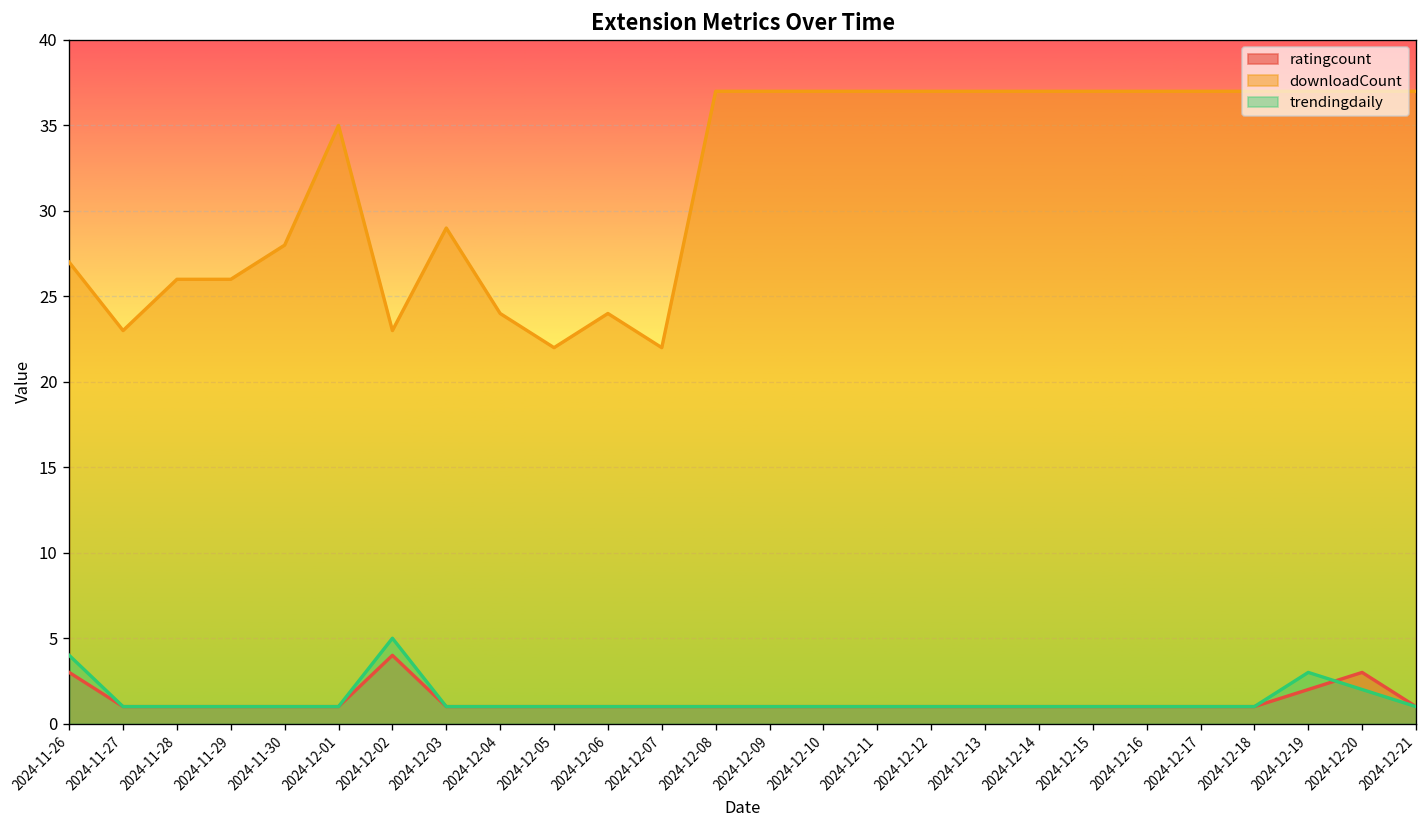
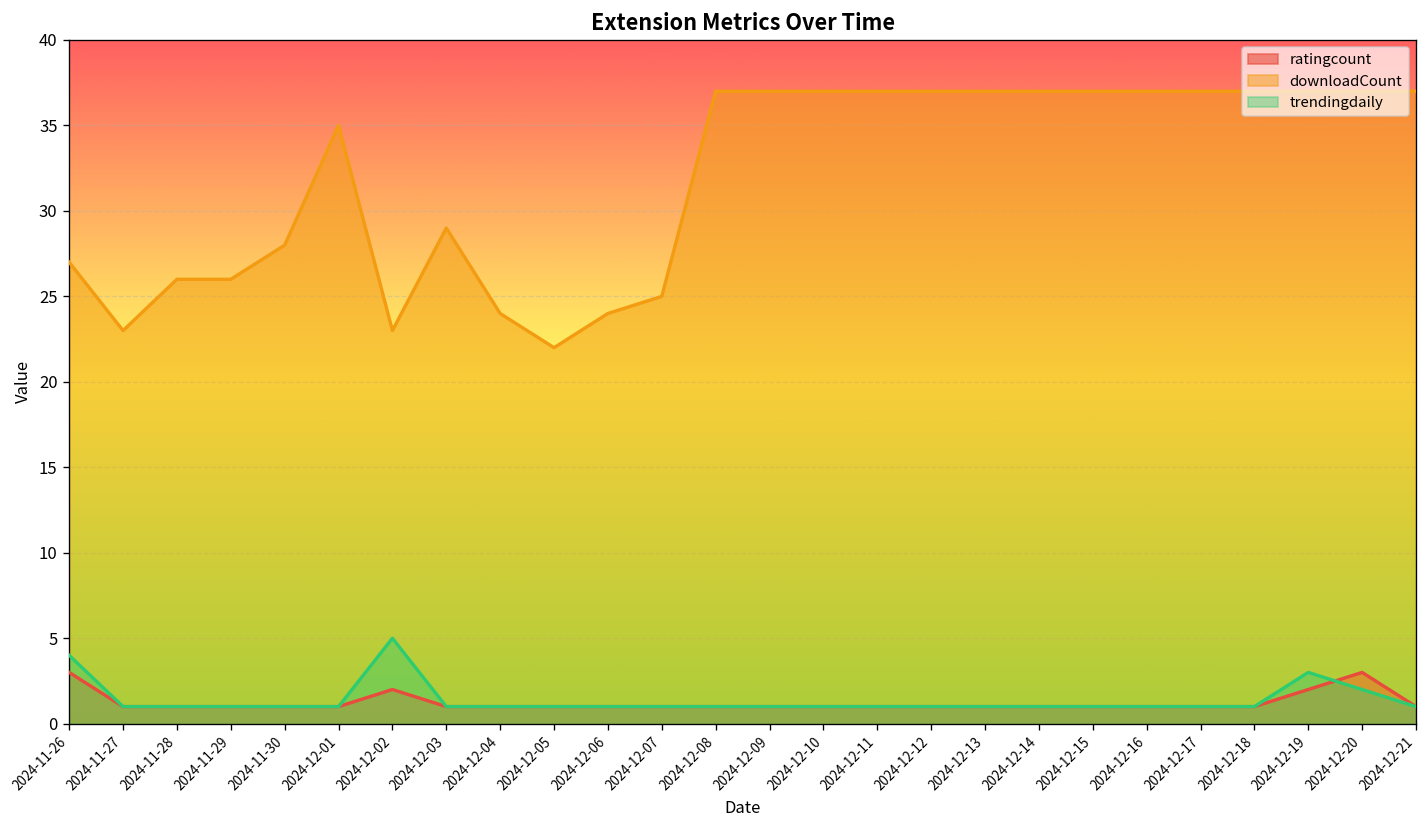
  {
    "ratingcount": {
      "2024-11-26": 3,
-     "2024-12-02": 4,
+     "2024-12-02": 2,
      "2024-12-19": 2,
      "2024-12-20": 3
    },
    "downloadCount": {
      "2024-11-26": 27,
      "2024-11-27": 23,
      "2024-11-28": 26,
      "2024-11-29": 26,
      "2024-11-30": 28,
      "2024-12-01": 35,
      "2024-12-02": 23,
      "2024-12-03": 29,
      "2024-12-04": 24,
      "2024-12-05": 22,
      "2024-12-06": 24,
-     "2024-12-07": 22,
+     "2024-12-07": 25,
      "2024-12-08": 37,
      "2024-12-09": 37,
      "2024-12-10": 37,
      "2024-12-11": 37,
      "2024-12-12": 37,
      "2024-12-13": 37,
      "2024-12-14": 37,
      "2024-12-15": 37,
      "2024-12-16": 37,
      "2024-12-17": 37,
      "2024-12-21": 37
    },
    "trendingdaily": {
      "2024-11-26": 4,
      "2024-12-02": 5,
      "2024-12-19": 3,
      "2024-12-20": 2
    }
  }
